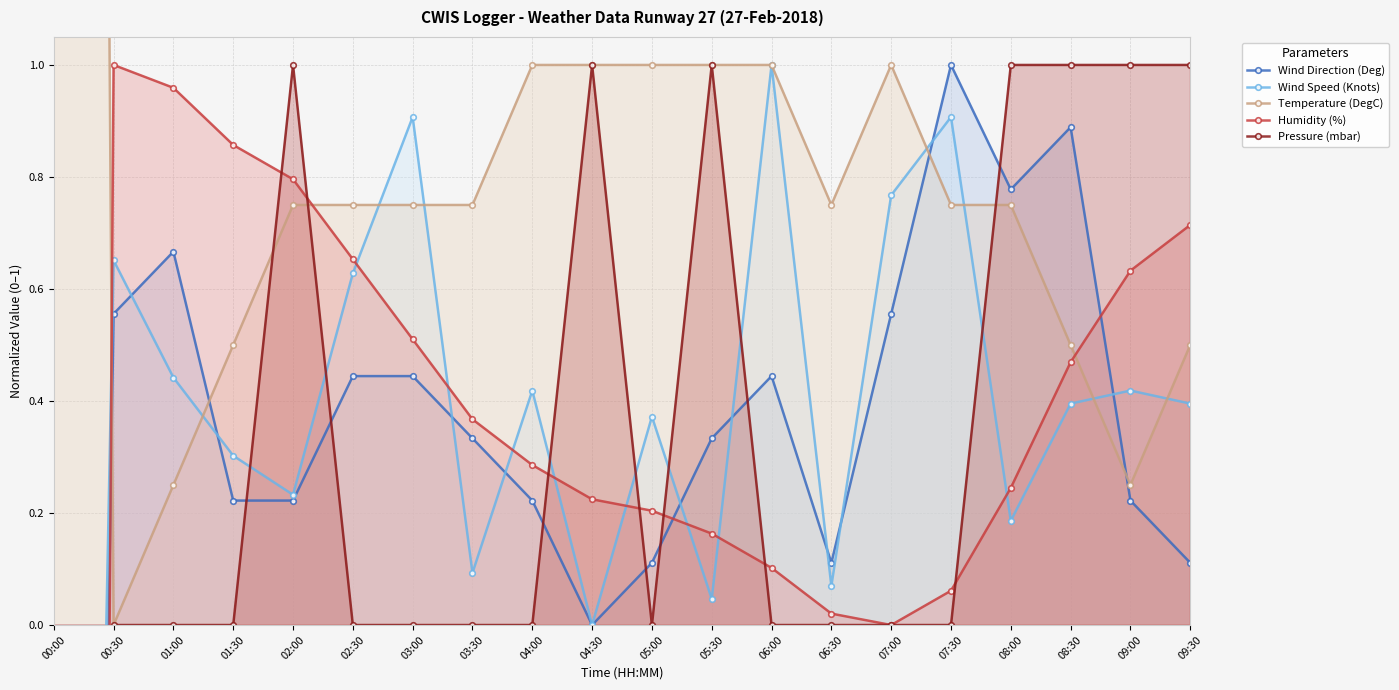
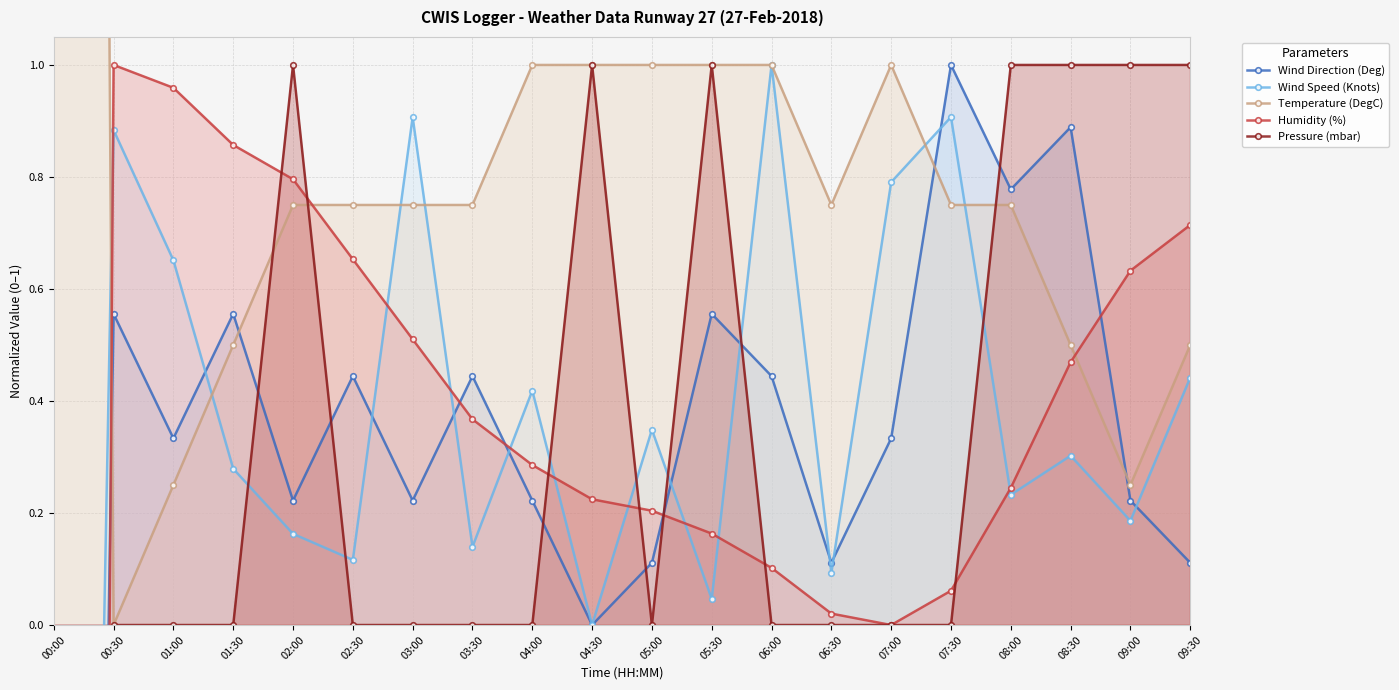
  {
    "Wind Direction (Deg)": {
-     "01:00": 0.67,
-     "01:30": 0.22,
-     "03:00": 0.44,
-     "03:30": 0.33,
-     "05:30": 0.33,
-     "07:00": 0.56
+     "01:00": 0.33,
+     "01:30": 0.56,
+     "03:00": 0.22,
+     "03:30": 0.44,
+     "05:30": 0.56,
+     "07:00": 0.33
    },
    "Wind Speed (Knots)": {
-     "00:30": 0.65,
-     "01:00": 0.44,
-     "01:30": 0.30,
-     "02:00": 0.23,
-     "02:30": 0.63,
-     "03:30": 0.09,
-     "05:00": 0.37,
-     "06:30": 0.07,
-     "07:00": 0.77,
-     "08:00": 0.19,
-     "08:30": 0.40,
-     "09:00": 0.42,
-     "09:30": 0.40
+     "00:30": 0.88,
+     "01:00": 0.65,
+     "01:30": 0.28,
+     "02:00": 0.16,
+     "02:30": 0.12,
+     "03:30": 0.14,
+     "05:00": 0.35,
+     "06:30": 0.09,
+     "07:00": 0.79,
+     "08:00": 0.23,
+     "08:30": 0.30,
+     "09:00": 0.19,
+     "09:30": 0.44
    }
  }
